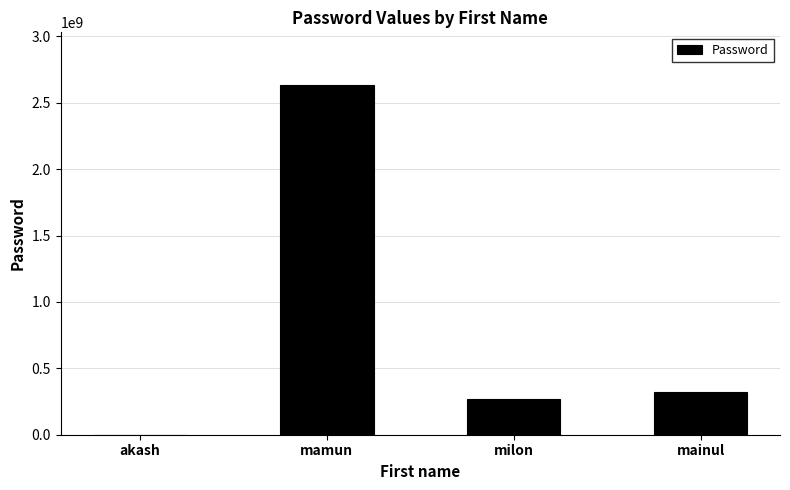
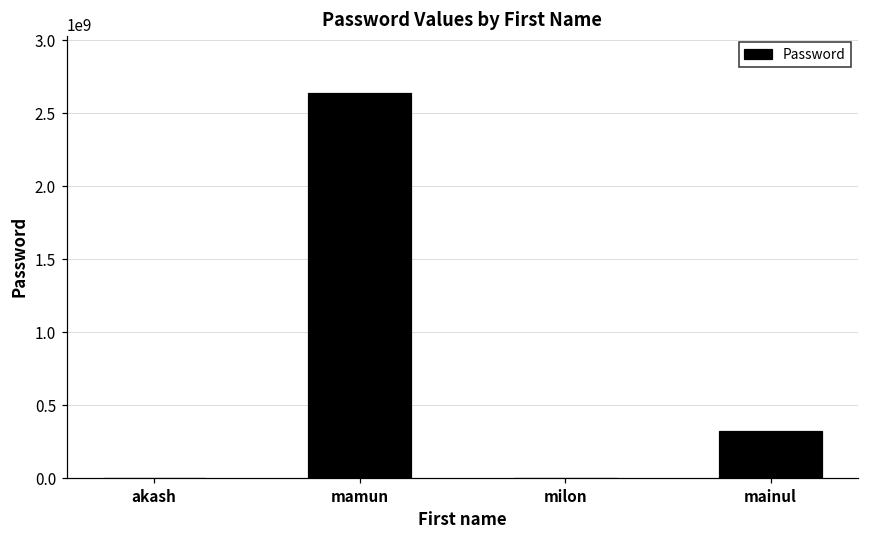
  {
    "mamun": 2640000000,
-   "milon": 270000000,
+   "milon": 0,
    "mainul": 320000000
  }
